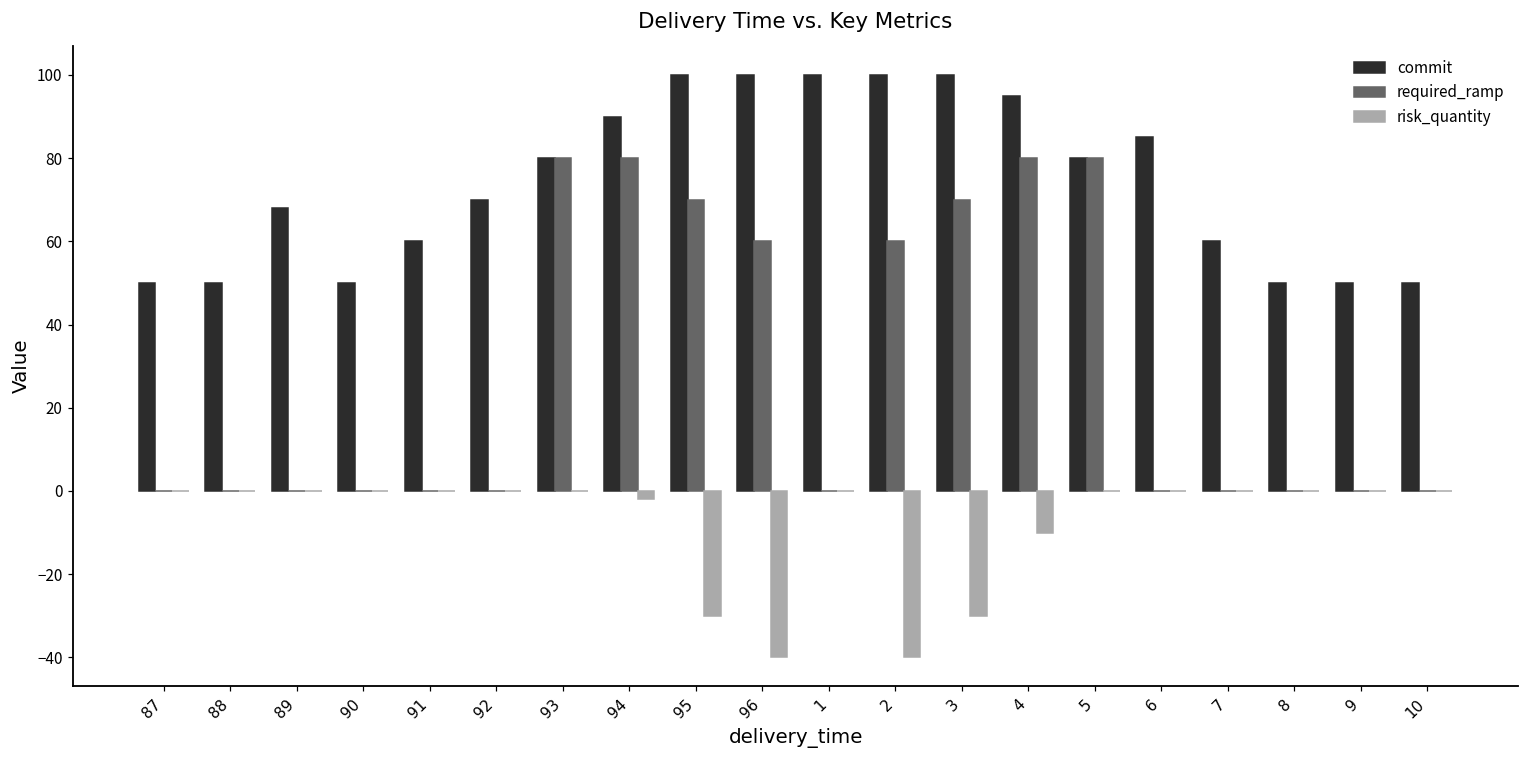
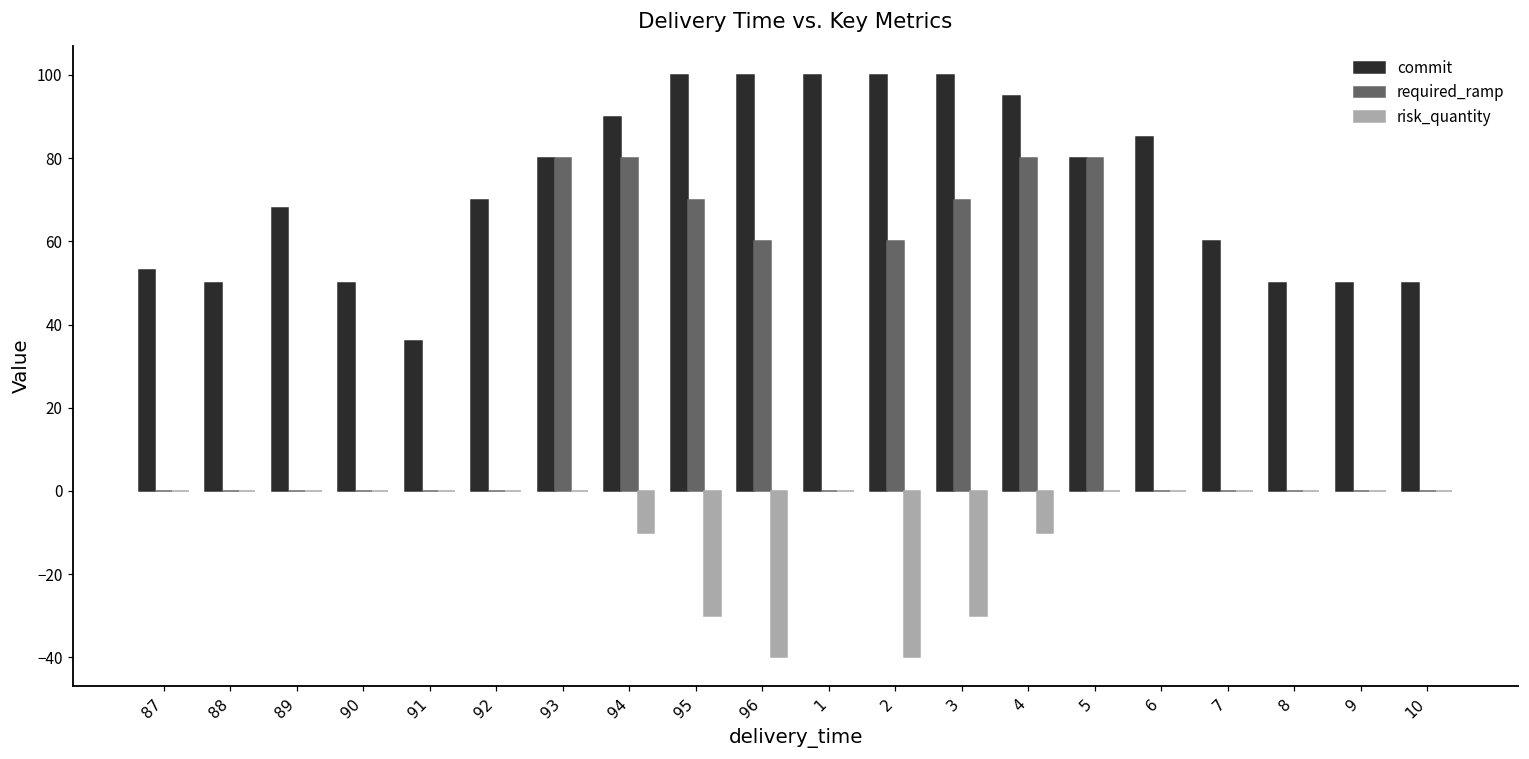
  {
    "commit": {
-     "87": 50,
+     "87": 53,
      "88": 50,
      "89": 68,
      "90": 50,
-     "91": 60,
+     "91": 36,
      "92": 70,
      "93": 80,
      "94": 90,
      "95": 100,
      "96": 100,
      "1": 100,
      "2": 100,
      "3": 100,
      "4": 95,
      "5": 80,
      "6": 85,
      "7": 60,
      "8": 50,
      "9": 50,
      "10": 50
    },
    "required_ramp": {
      "87": 0,
      "88": 0,
      "89": 0,
      "90": 0,
      "91": 0,
      "92": 0,
      "93": 80,
      "94": 80,
      "95": 70,
      "96": 60,
      "1": 0,
      "2": 60,
      "3": 70,
      "4": 80,
      "5": 80,
      "6": 0,
      "7": 0,
      "8": 0,
      "9": 0,
      "10": 0
    },
    "risk_quantity": {
      "87": 0,
      "88": 0,
      "89": 0,
      "90": 0,
      "91": 0,
      "92": 0,
      "93": 0,
-     "94": -2,
+     "94": -10,
      "95": -30,
      "96": -40,
      "1": 0,
      "2": -40,
      "3": -30,
      "4": -10,
      "5": 0,
      "6": 0,
      "7": 0,
      "8": 0,
      "9": 0,
      "10": 0
    }
  }
